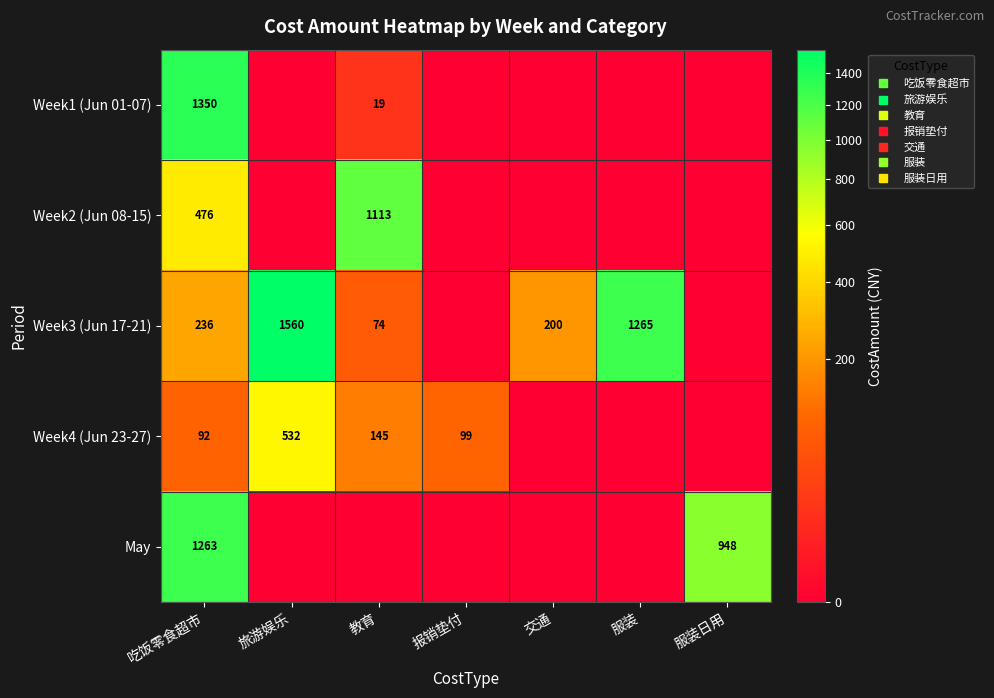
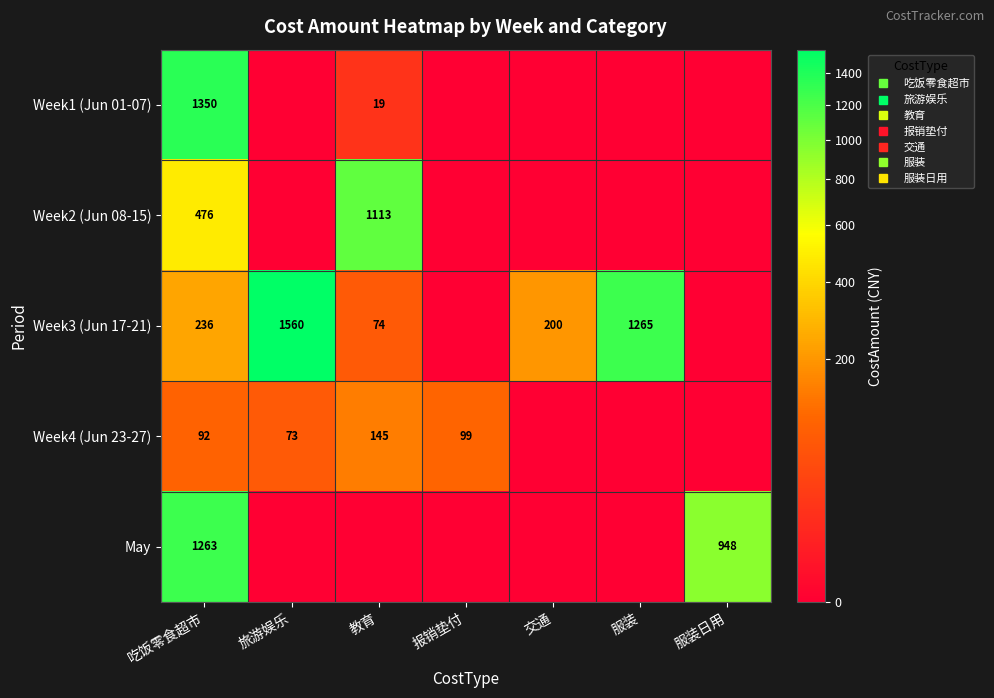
  {
    "Week1 (Jun 01-07)": {
      "吃饭零食超市": 1350,
      "教育": 19
    },
    "Week2 (Jun 08-15)": {
      "吃饭零食超市": 476,
      "教育": 1113
    },
    "Week3 (Jun 17-21)": {
      "吃饭零食超市": 236,
      "旅游娱乐": 1560,
      "教育": 74,
      "交通": 200,
      "服装": 1265
    },
    "Week4 (Jun 23-27)": {
      "吃饭零食超市": 92,
-     "旅游娱乐": 532,
+     "旅游娱乐": 73,
      "教育": 145,
      "报销垫付": 99
    },
    "May": {
      "吃饭零食超市": 1263,
      "服装日用": 948
    }
  }
